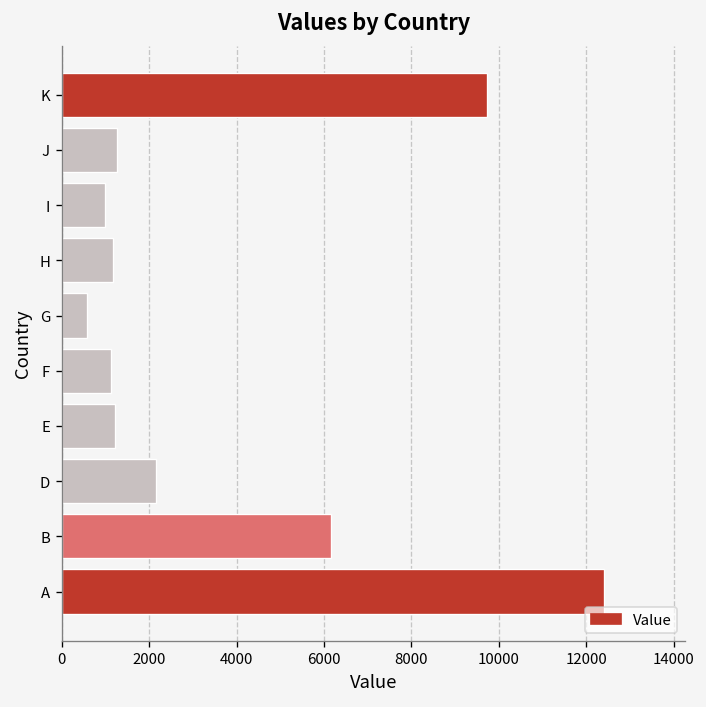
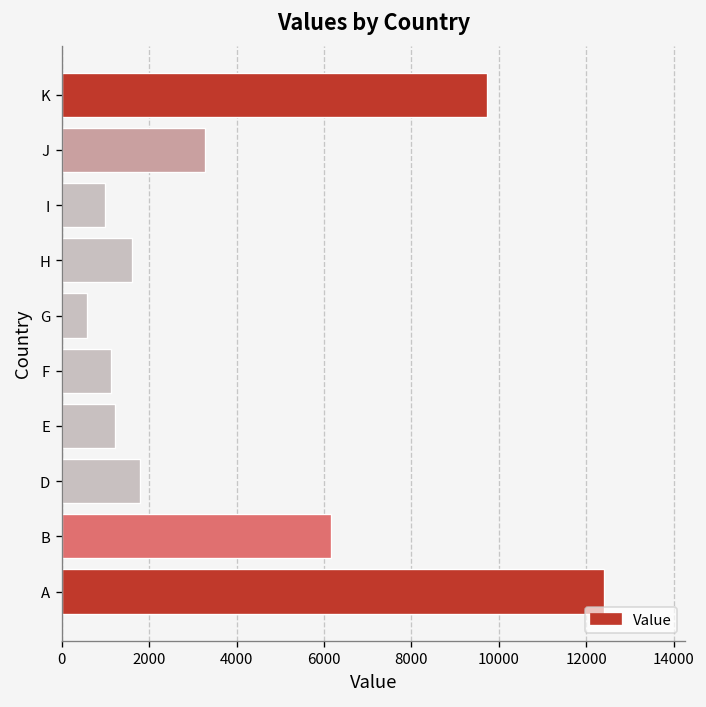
  {
    "K": 9700,
-   "J": 1300,
+   "J": 3300,
    "I": 1000,
-   "H": 1200,
+   "H": 1600,
    "G": 600,
    "F": 1100,
    "E": 1200,
-   "D": 2200,
+   "D": 1800,
    "B": 6100,
    "A": 12400
  }
